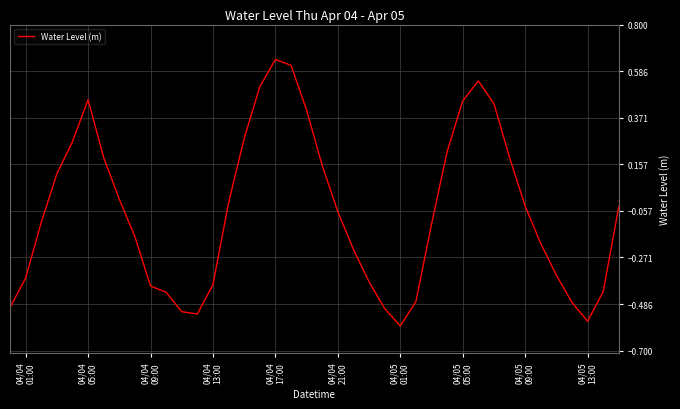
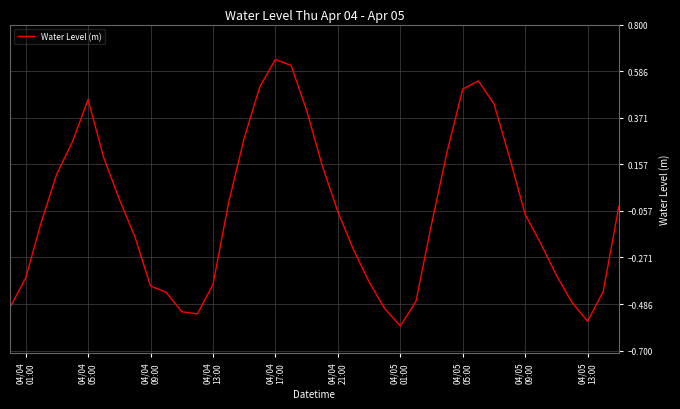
  {
    "04/04 01:00": -0.37,
    "04/04 05:00": 0.45,
    "04/04 09:00": -0.40,
    "04/04 13:00": -0.40,
    "04/04 17:00": 0.64,
    "04/04 21:00": -0.06,
    "04/05 01:00": -0.59,
-   "04/05 05:00": 0.45,
-   "04/05 09:00": -0.04,
+   "04/05 05:00": 0.50,
+   "04/05 09:00": -0.07,
    "04/05 13:00": -0.56
  }
